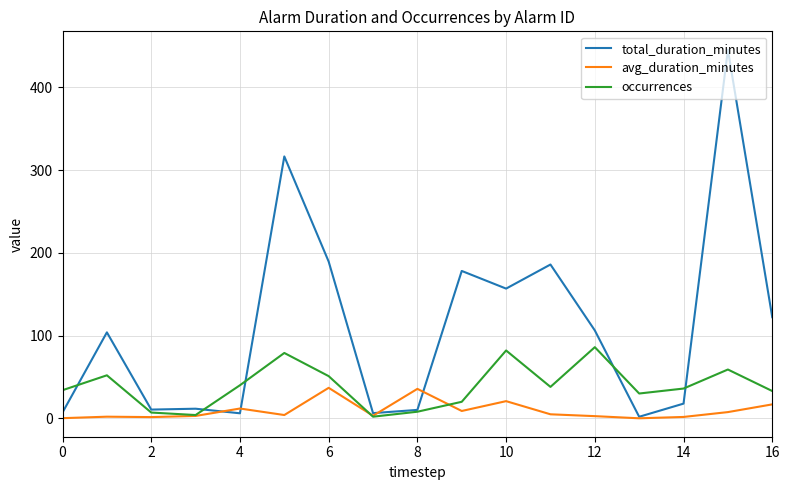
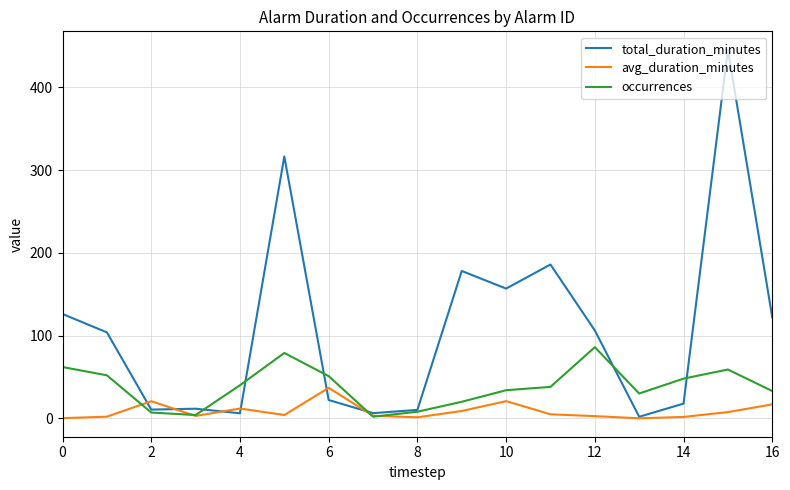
  {
    "total_duration_minutes": {
-     "0": 10,
+     "0": 130,
      "2": 10,
      "4": 10,
-     "6": 190,
+     "6": 20,
      "10": 160,
      "12": 110,
      "14": 20,
      "16": 120
    },
    "avg_duration_minutes": {
      "0": 0,
-     "2": 0,
+     "2": 20,
      "4": 10,
      "6": 40,
-     "8": 40,
+     "8": 0,
      "10": 20,
      "12": 0,
      "14": 0,
      "16": 20
    },
    "occurrences": {
-     "0": 30,
+     "0": 60,
      "2": 10,
      "4": 40,
      "6": 50,
-     "10": 80,
+     "10": 30,
      "12": 90,
-     "14": 40,
+     "14": 50,
      "16": 30
    }
  }
